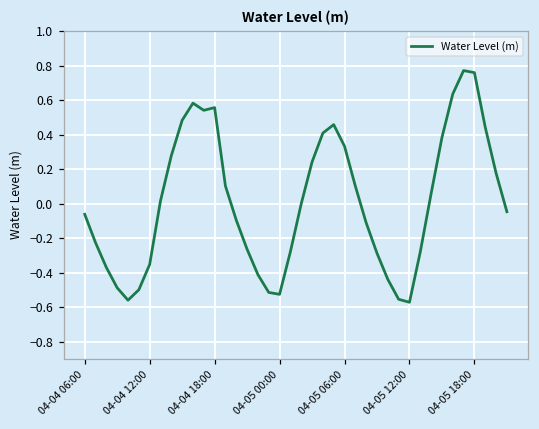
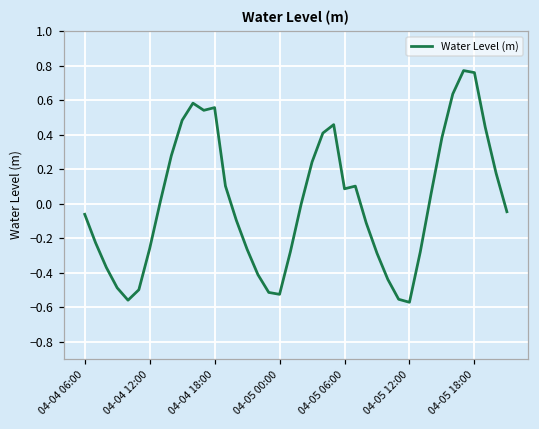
  {
    "04-04 06:00": -0.06,
-   "04-04 12:00": -0.35,
+   "04-04 12:00": -0.26,
    "04-04 18:00": 0.56,
    "04-05 00:00": -0.53,
-   "04-05 06:00": 0.33,
+   "04-05 06:00": 0.09,
    "04-05 12:00": -0.57,
    "04-05 18:00": 0.76
  }
